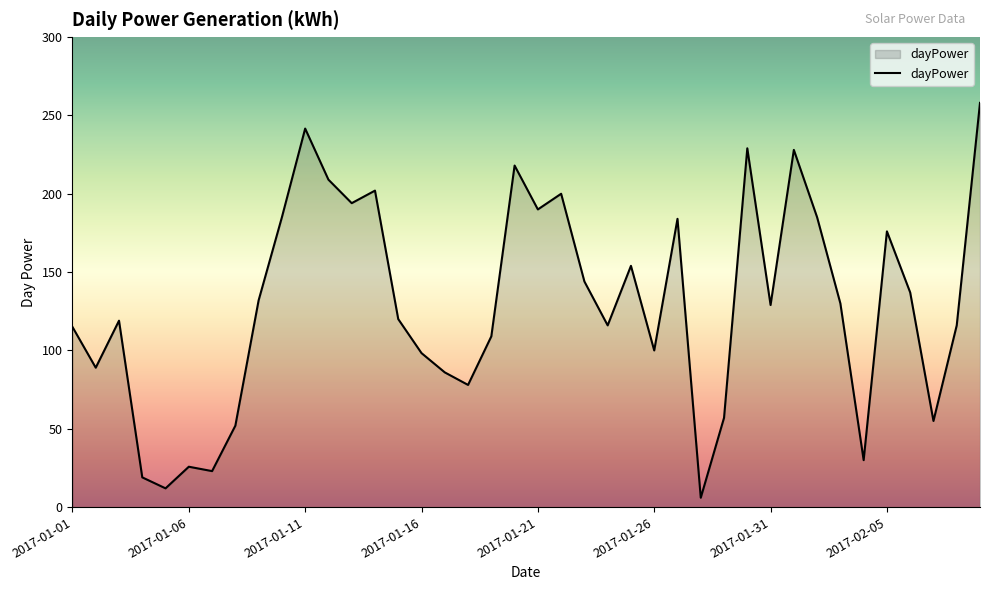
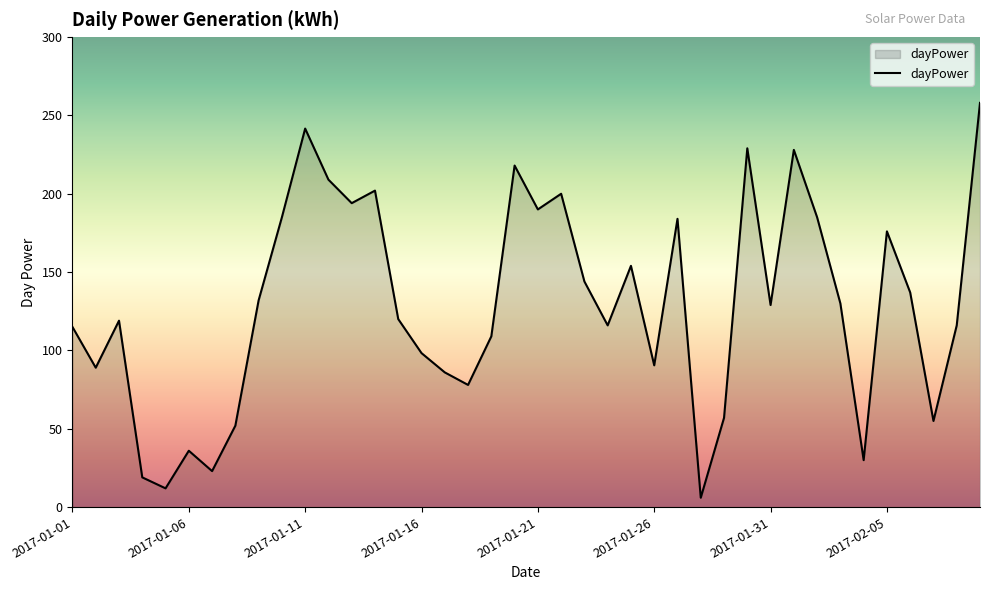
  {
    "2017-01-01": 115,
-   "2017-01-06": 26,
+   "2017-01-06": 36,
    "2017-01-11": 242,
    "2017-01-16": 98,
    "2017-01-21": 190,
-   "2017-01-26": 100,
+   "2017-01-26": 91,
    "2017-01-31": 129,
    "2017-02-05": 176
  }
